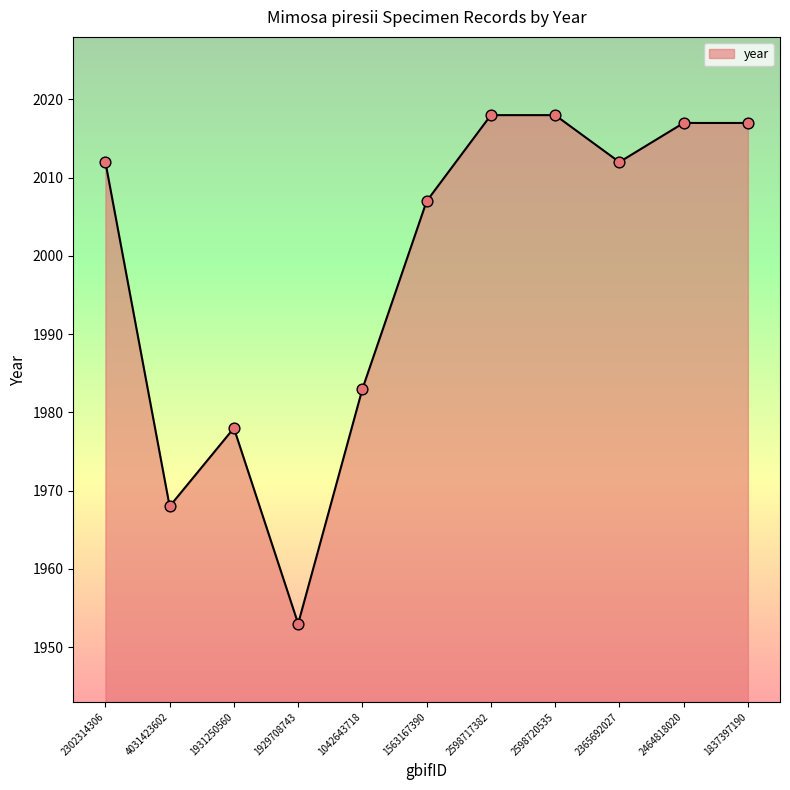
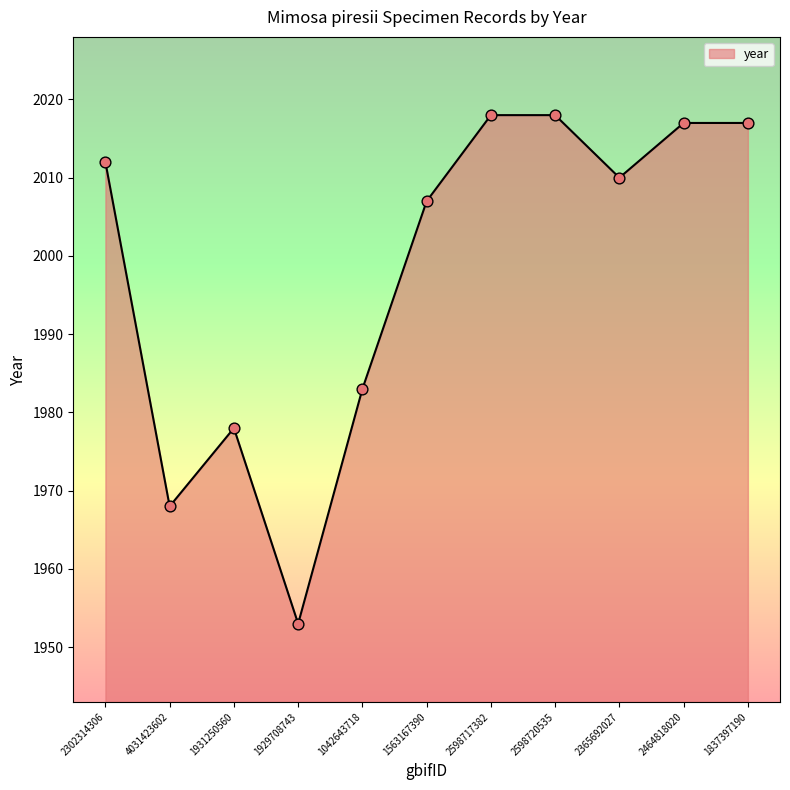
  {
    "2302314306": 2012,
    "4031423602": 1968,
    "1931250560": 1978,
    "1929708743": 1953,
    "1042643718": 1983,
    "1563167390": 2007,
    "2598717382": 2018,
    "2598720535": 2018,
-   "2365692027": 2012,
+   "2365692027": 2010,
    "2464818020": 2017,
    "1837397190": 2017
  }
